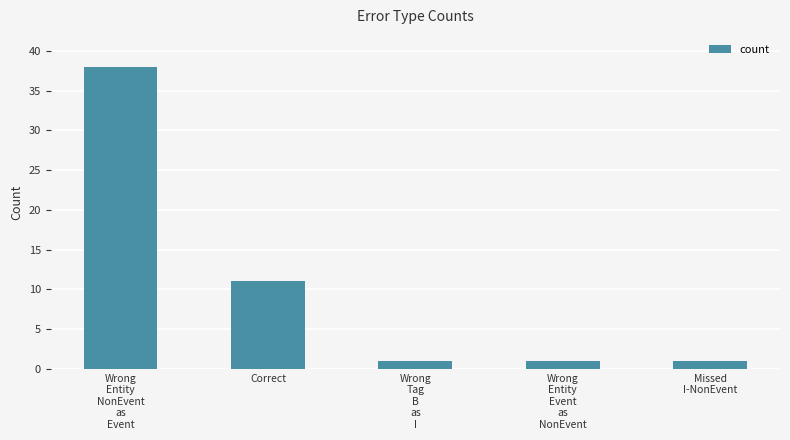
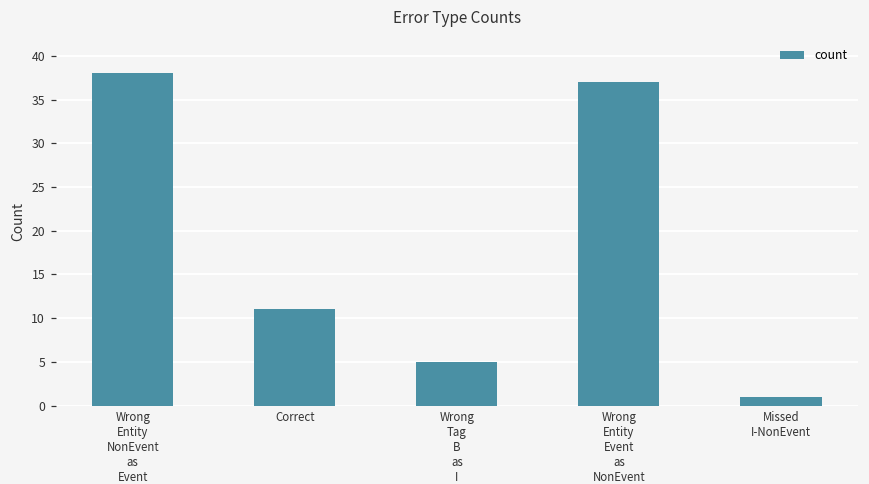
  {
    "Wrong Entity NonEvent as Event": 38,
    "Correct": 11,
-   "Wrong Tag B as I": 1,
-   "Wrong Entity Event as NonEvent": 1,
+   "Wrong Tag B as I": 5,
+   "Wrong Entity Event as NonEvent": 37,
    "Missed I-NonEvent": 1
  }
